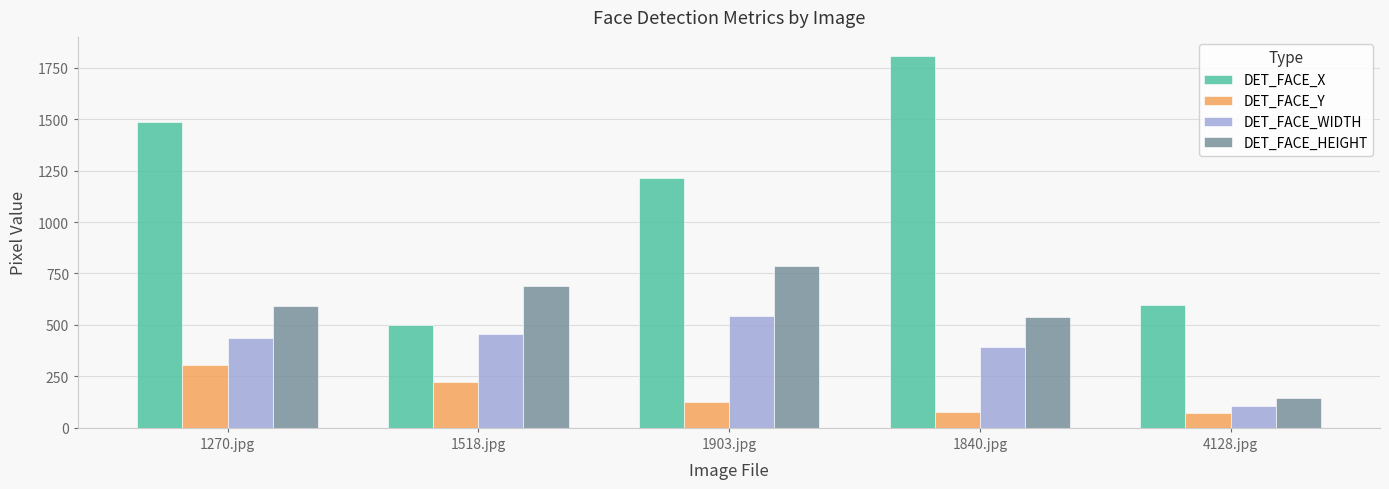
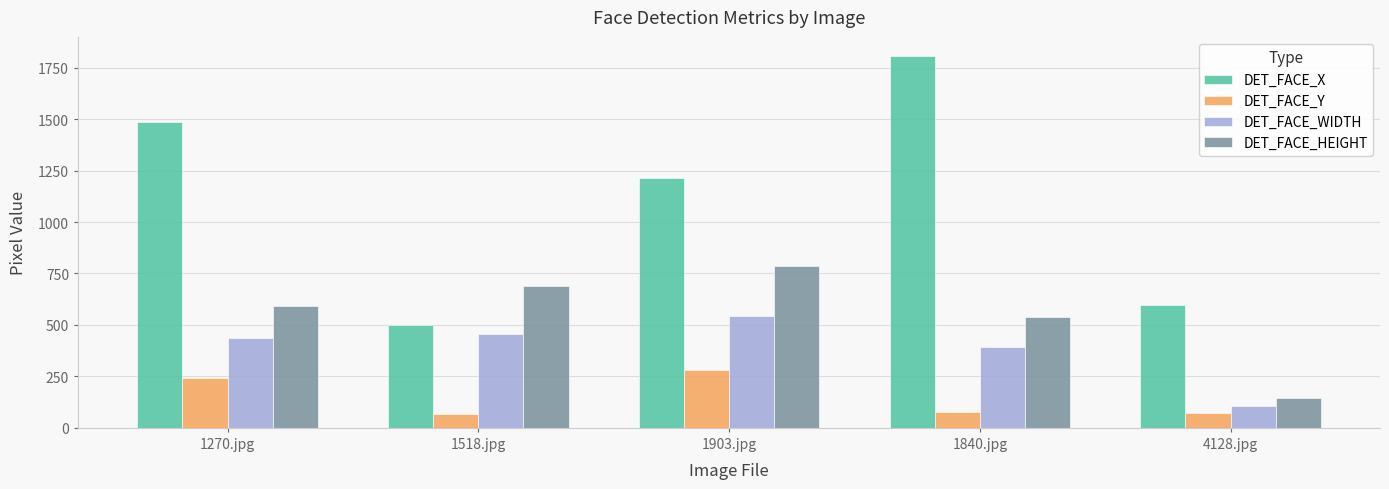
  {
    "DET_FACE_X": {
      "1270.jpg": 1480,
      "1518.jpg": 500,
      "1903.jpg": 1220,
      "1840.jpg": 1810,
      "4128.jpg": 600
    },
    "DET_FACE_Y": {
-     "1270.jpg": 310,
-     "1518.jpg": 220,
-     "1903.jpg": 130,
+     "1270.jpg": 240,
+     "1518.jpg": 70,
+     "1903.jpg": 280,
      "1840.jpg": 80,
      "4128.jpg": 70
    },
    "DET_FACE_WIDTH": {
      "1270.jpg": 440,
      "1518.jpg": 450,
      "1903.jpg": 540,
      "1840.jpg": 400,
      "4128.jpg": 110
    },
    "DET_FACE_HEIGHT": {
      "1270.jpg": 590,
      "1518.jpg": 690,
      "1903.jpg": 790,
      "1840.jpg": 540,
      "4128.jpg": 150
    }
  }
